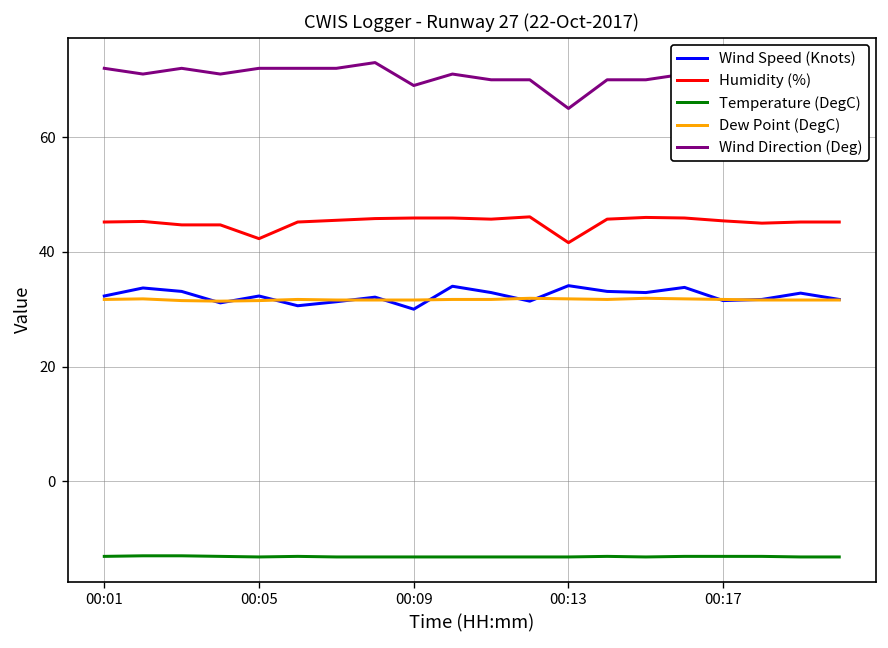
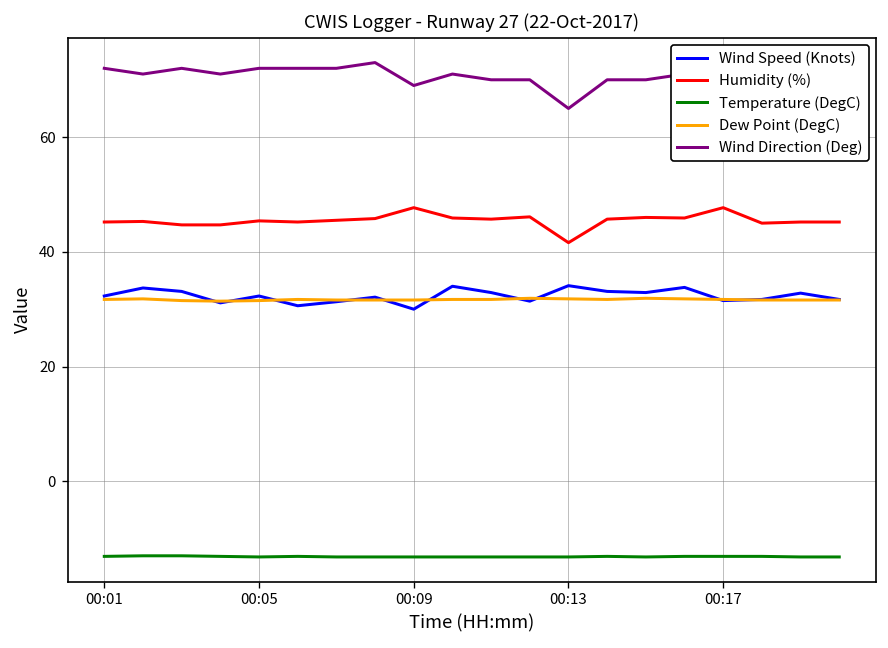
  {
    "Wind Speed (Knots)": {
      "00:01": 32,
      "00:05": 32,
      "00:09": 30,
      "00:13": 34
    },
    "Humidity (%)": {
      "00:01": 45,
-     "00:05": 42,
-     "00:09": 46,
+     "00:05": 45,
+     "00:09": 48,
      "00:13": 42,
-     "00:17": 45
+     "00:17": 48
    },
    "Temperature (DegC)": {
      "00:01": -13,
      "00:05": -13,
      "00:09": -13,
      "00:13": -13,
      "00:17": -13
    },
    "Dew Point (DegC)": {
      "00:01": 32,
      "00:05": 32,
      "00:09": 32,
      "00:13": 32
    },
    "Wind Direction (Deg)": {
      "00:01": 72,
      "00:05": 72,
      "00:09": 69,
      "00:13": 65
    }
  }
